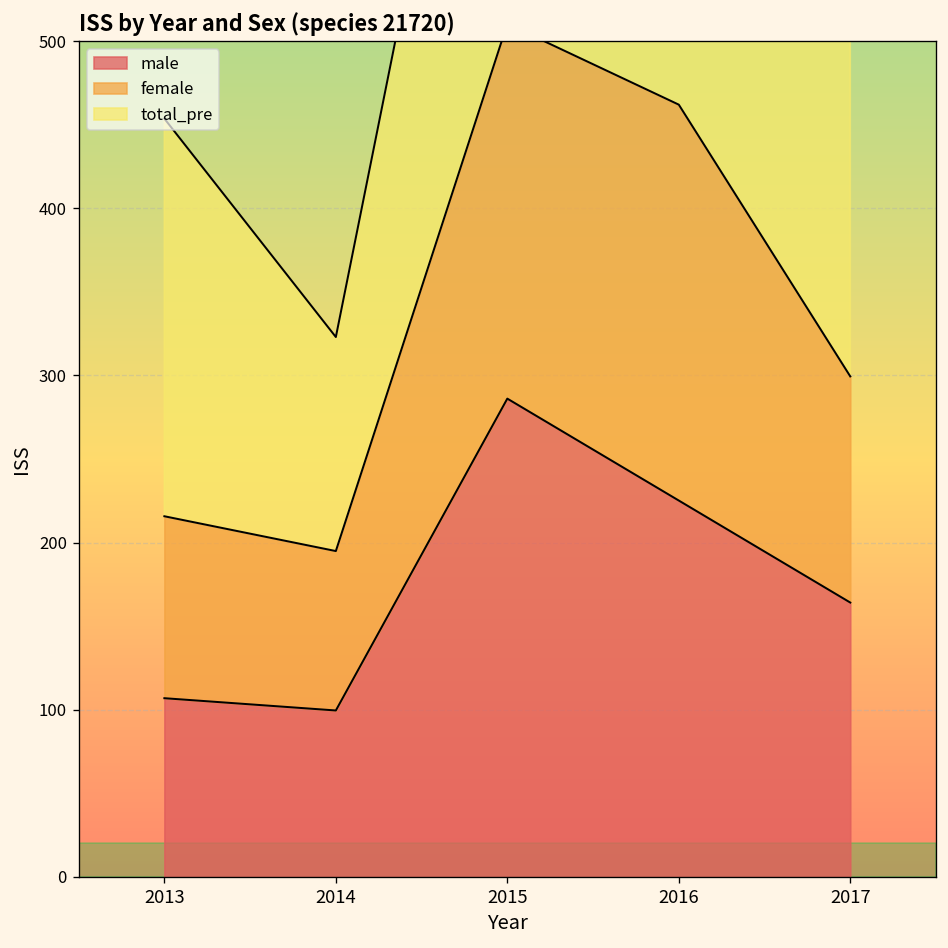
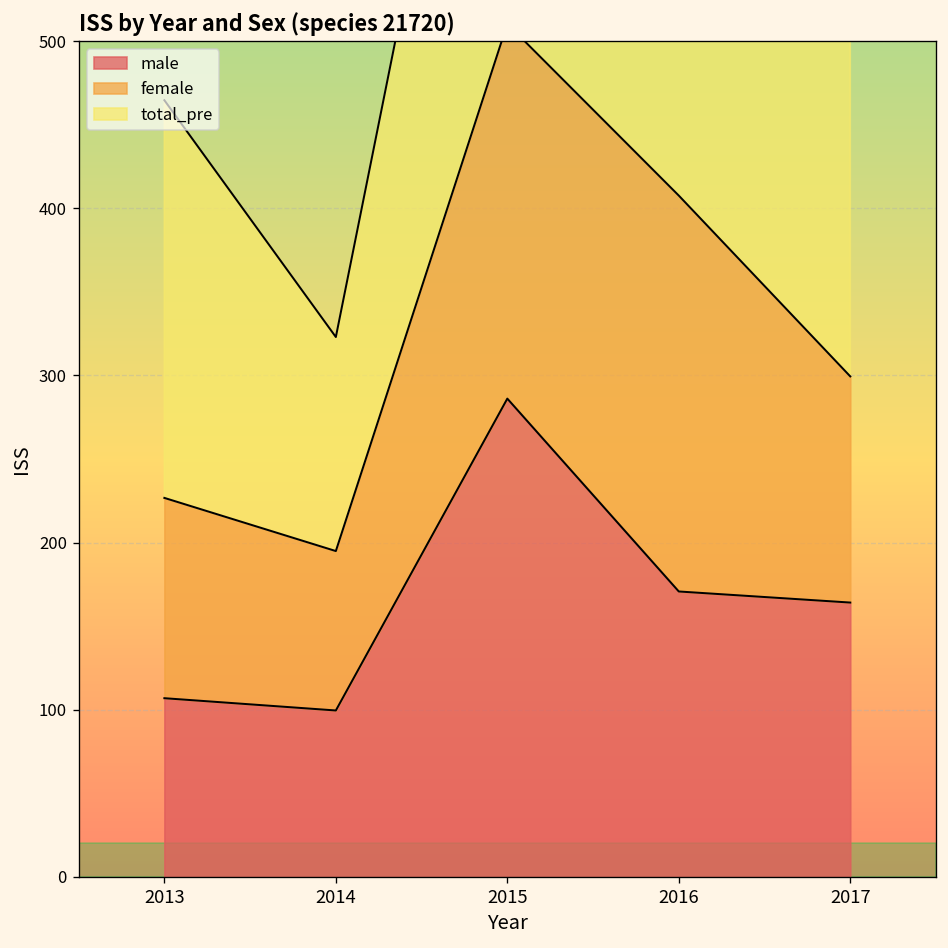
  {
    "male": {
      "2013": 107,
      "2014": 100,
      "2015": 286,
-     "2016": 225,
+     "2016": 171,
      "2017": 164
    },
    "female": {
-     "2013": 109,
+     "2013": 120,
      "2014": 95,
      "2016": 237,
      "2017": 135
    },
    "total_pre": {
      "2014": 128
    }
  }
